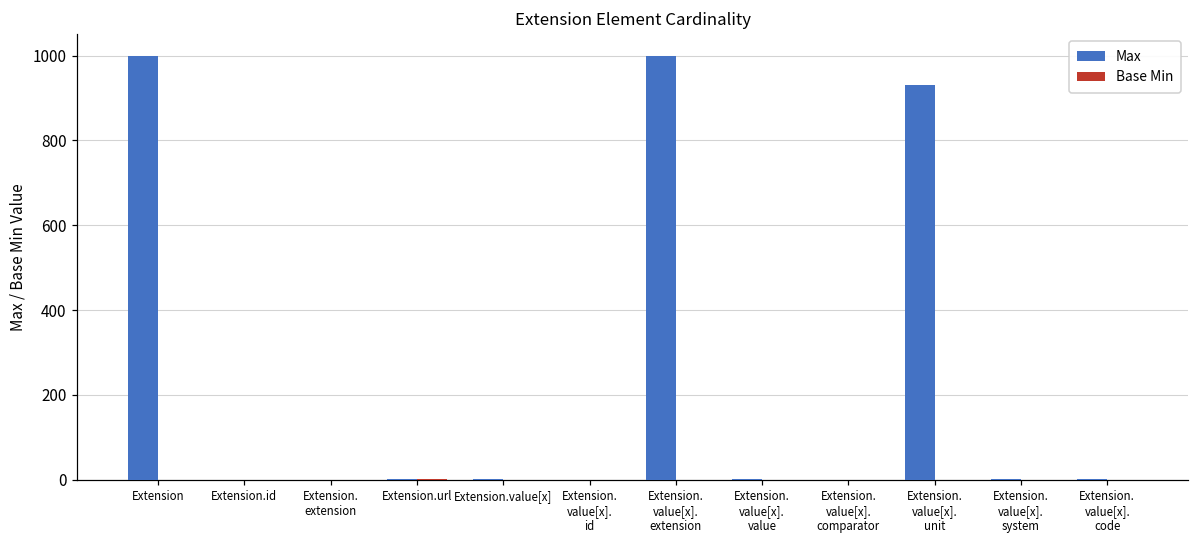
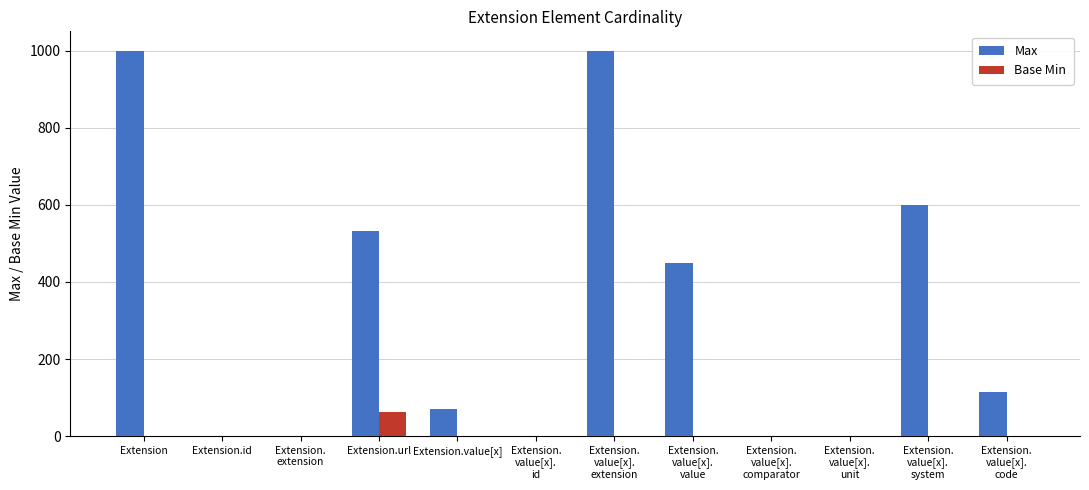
  {
    "Max": {
      "Extension": 1000,
      "Extension.id": 0,
      "Extension. extension": 0,
-     "Extension.url": 0,
-     "Extension.value[x]": 0,
+     "Extension.url": 530,
+     "Extension.value[x]": 70,
      "Extension. value[x]. id": 0,
      "Extension. value[x]. extension": 1000,
-     "Extension. value[x]. value": 0,
+     "Extension. value[x]. value": 450,
      "Extension. value[x]. comparator": 0,
-     "Extension. value[x]. unit": 930,
-     "Extension. value[x]. system": 0,
-     "Extension. value[x]. code": 0
+     "Extension. value[x]. unit": 0,
+     "Extension. value[x]. system": 600,
+     "Extension. value[x]. code": 110
    },
    "Base Min": {
      "Extension": 0,
      "Extension.id": 0,
      "Extension. extension": 0,
-     "Extension.url": 0,
+     "Extension.url": 60,
      "Extension.value[x]": 0,
      "Extension. value[x]. id": 0,
      "Extension. value[x]. extension": 0,
      "Extension. value[x]. value": 0,
      "Extension. value[x]. comparator": 0,
      "Extension. value[x]. unit": 0,
      "Extension. value[x]. system": 0,
      "Extension. value[x]. code": 0
    }
  }
